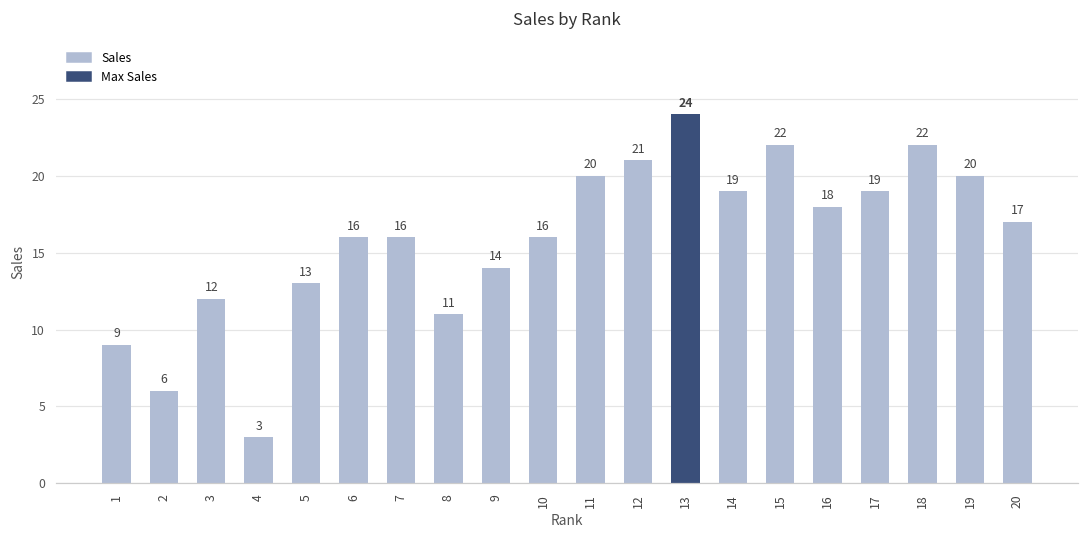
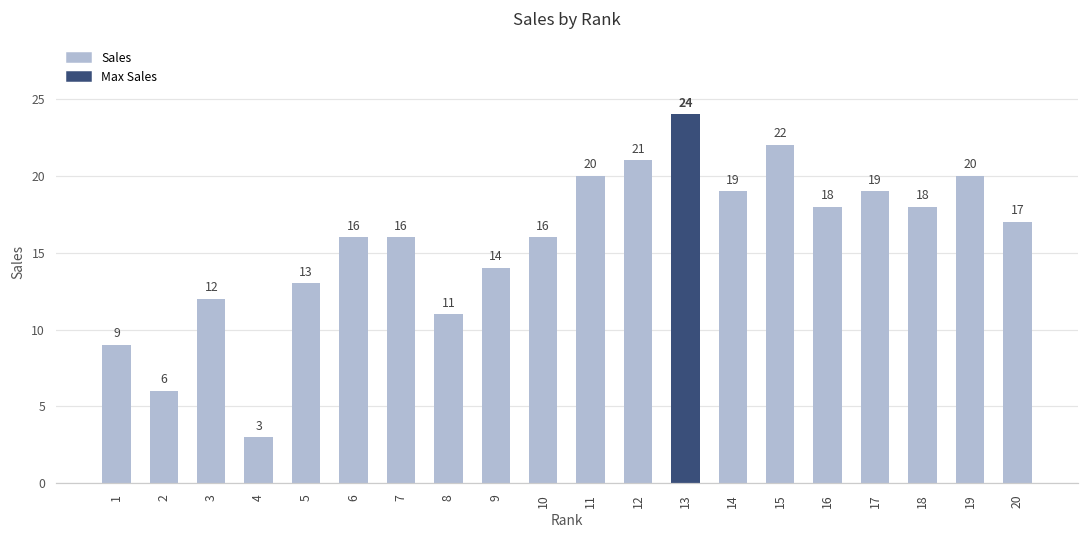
  {
    "1": 9,
    "2": 6,
    "3": 12,
    "4": 3,
    "5": 13,
    "6": 16,
    "7": 16,
    "8": 11,
    "9": 14,
    "10": 16,
    "11": 20,
    "12": 21,
    "13": 24,
    "14": 19,
    "15": 22,
    "16": 18,
    "17": 19,
-   "18": 22,
+   "18": 18,
    "19": 20,
    "20": 17
  }
